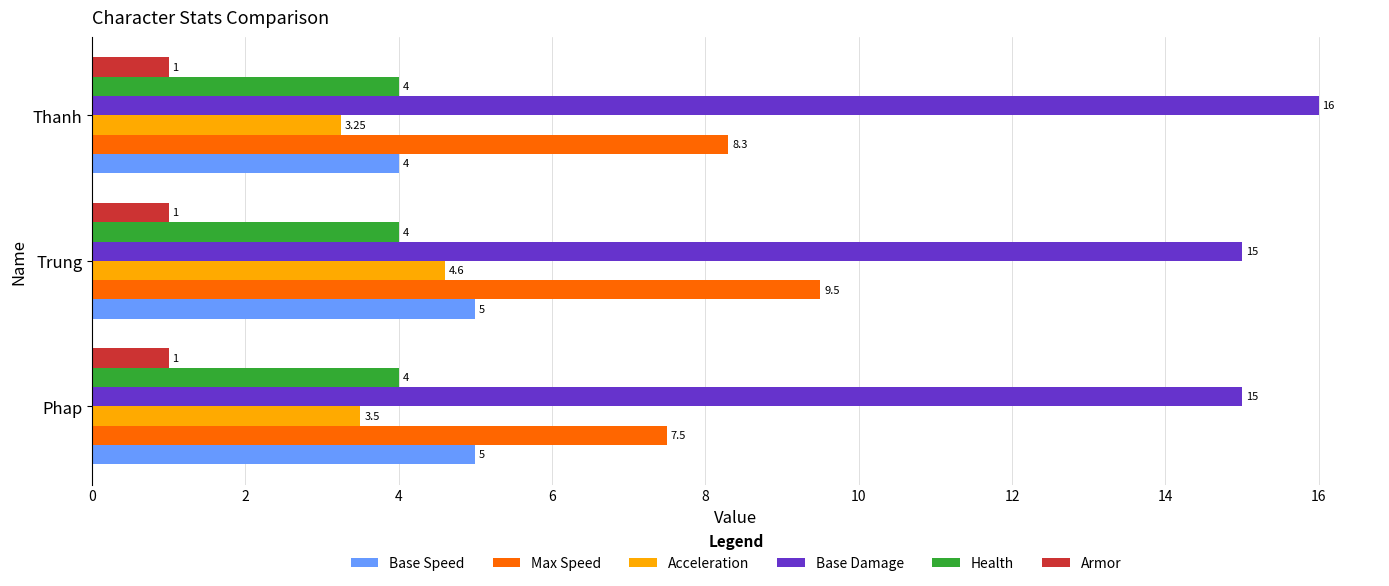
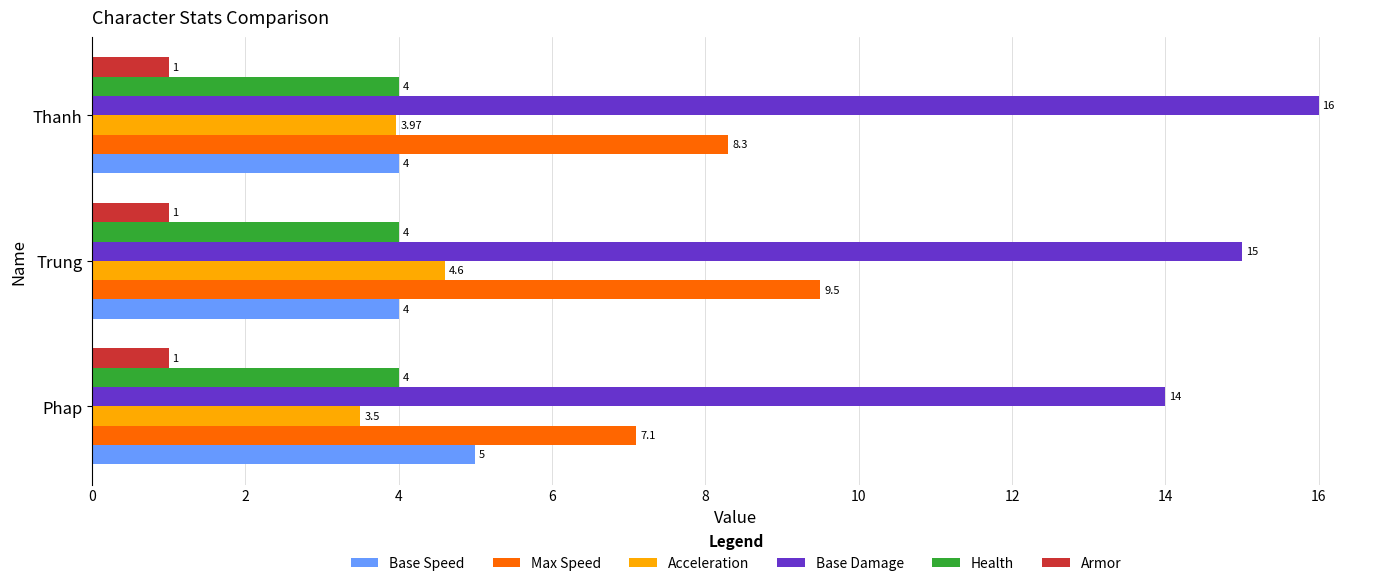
  {
    "Base Speed": {
      "Thanh": 4,
-     "Trung": 5,
+     "Trung": 4,
      "Phap": 5
    },
    "Max Speed": {
      "Thanh": 8.3,
      "Trung": 9.5,
-     "Phap": 7.5
+     "Phap": 7.1
    },
    "Acceleration": {
-     "Thanh": 3.25,
+     "Thanh": 3.97,
      "Trung": 4.6,
      "Phap": 3.5
    },
    "Base Damage": {
      "Thanh": 16,
      "Trung": 15,
-     "Phap": 15
+     "Phap": 14
    },
    "Health": {
      "Thanh": 4,
      "Trung": 4,
      "Phap": 4
    },
    "Armor": {
      "Thanh": 1,
      "Trung": 1,
      "Phap": 1
    }
  }
